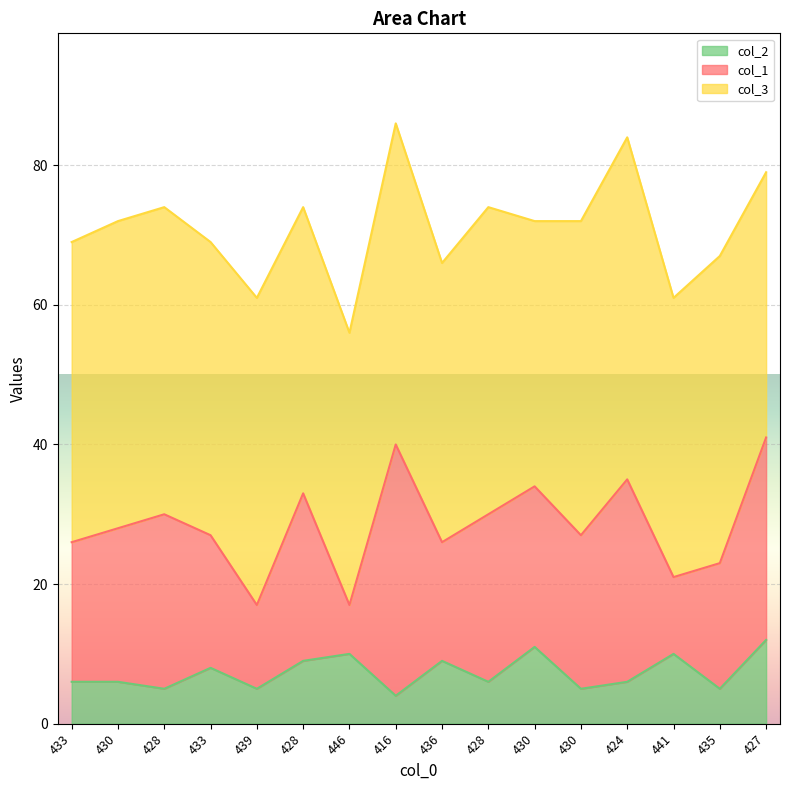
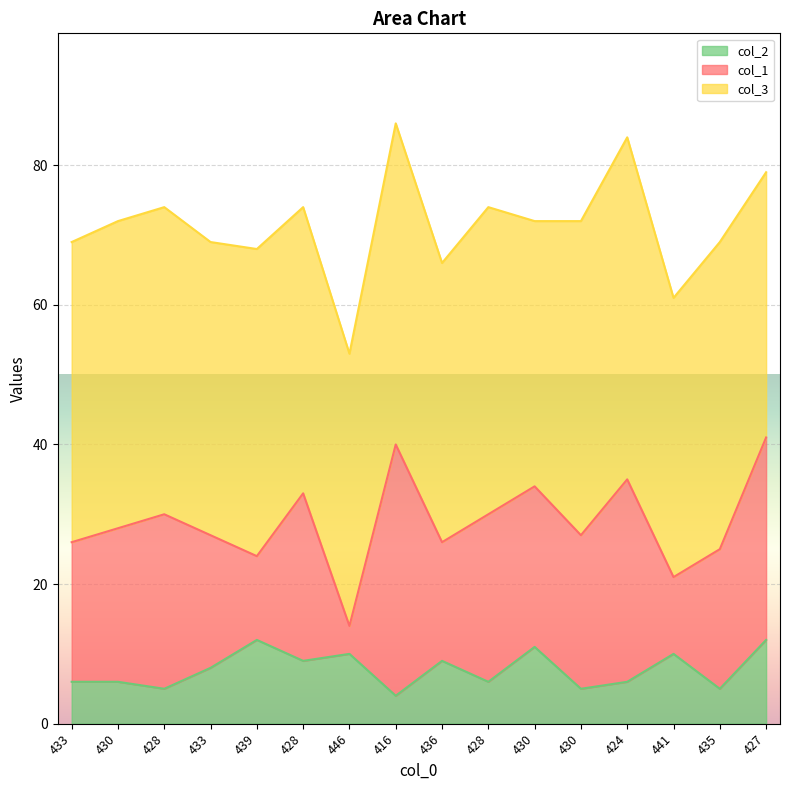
  {
    "col_2": {
-     "439": 5,
+     "439": 12,
      "446": 10,
      "416": 4,
      "436": 9,
      "424": 6,
      "441": 10,
      "435": 5,
      "427": 12
    },
    "col_1": {
      "439": 12,
-     "446": 7,
+     "446": 4,
      "416": 36,
      "436": 17,
      "424": 29,
      "441": 11,
-     "435": 18,
+     "435": 20,
      "427": 29
    },
    "col_3": {
      "439": 44,
      "446": 39,
      "416": 46,
      "436": 40,
      "424": 49,
      "441": 40,
      "435": 44,
      "427": 38
    }
  }
